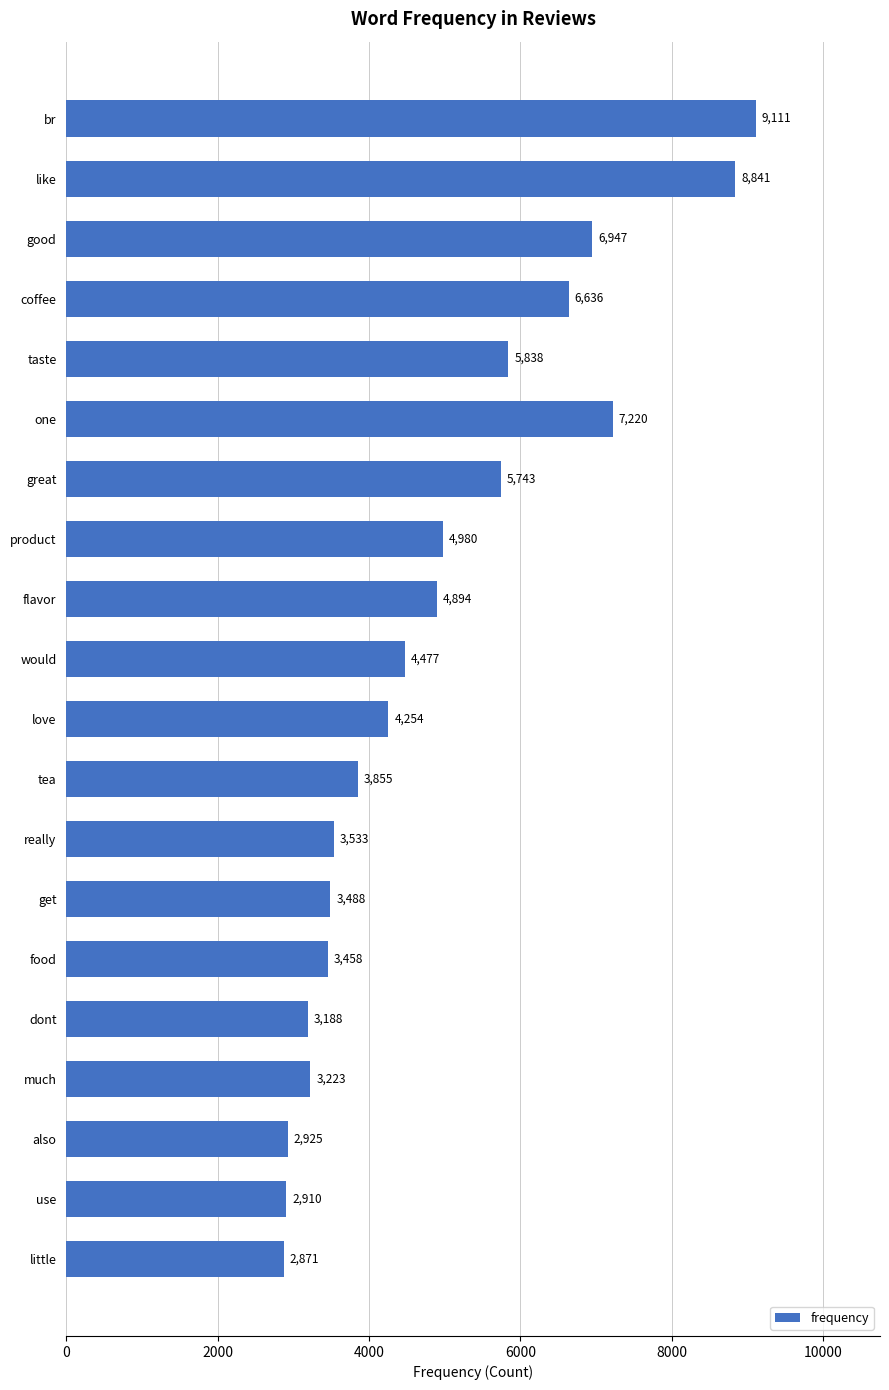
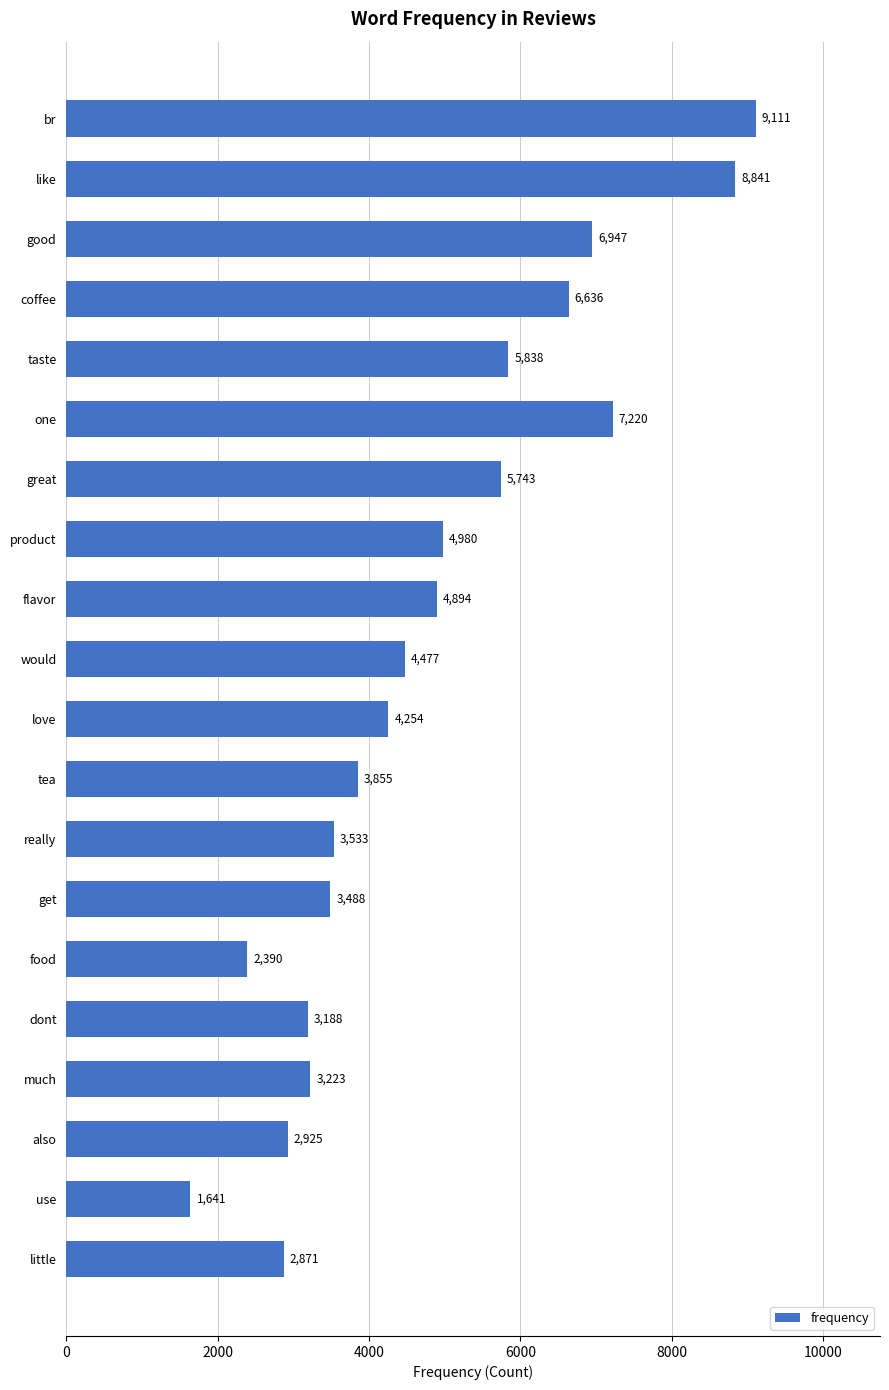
  {
    "br": "9,111",
    "like": "8,841",
    "good": "6,947",
    "coffee": "6,636",
    "taste": "5,838",
    "one": "7,220",
    "great": "5,743",
    "product": "4,980",
    "flavor": "4,894",
    "would": "4,477",
    "love": "4,254",
    "tea": "3,855",
    "really": "3,533",
    "get": "3,488",
-   "food": "3,458",
+   "food": "2,390",
    "dont": "3,188",
    "much": "3,223",
    "also": "2,925",
-   "use": "2,910",
+   "use": "1,641",
    "little": "2,871"
  }
